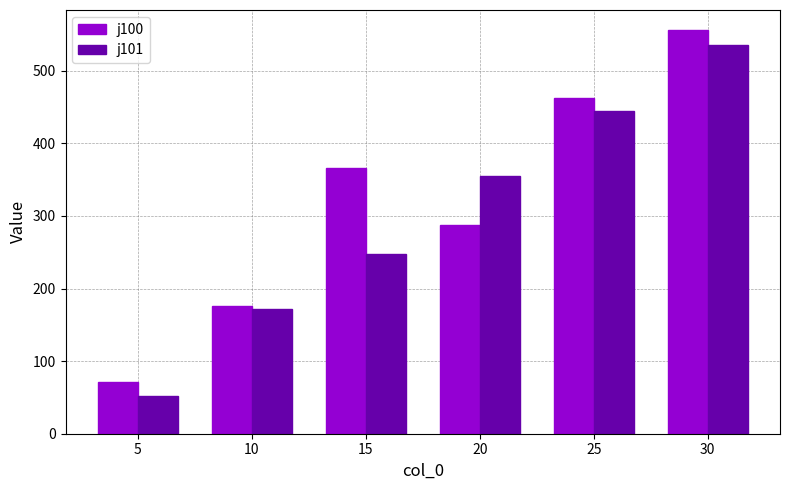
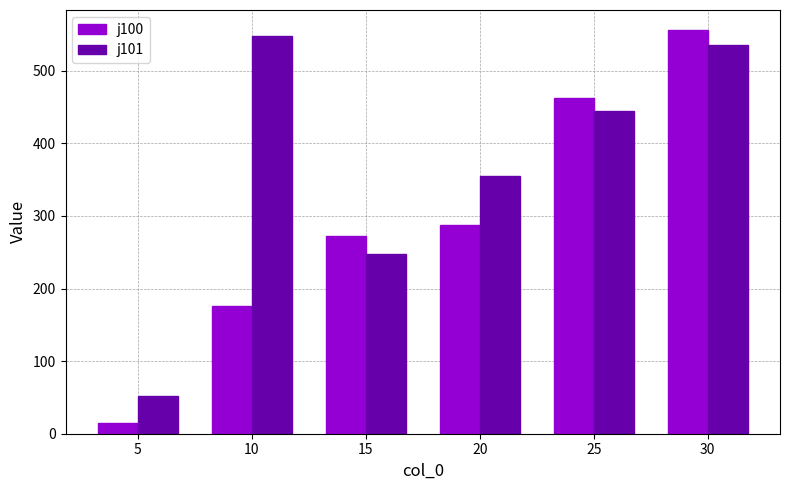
  {
    "j100": {
-     "5": 70,
+     "5": 20,
      "10": 180,
-     "15": 370,
+     "15": 270,
      "20": 290,
      "25": 460,
      "30": 560
    },
    "j101": {
      "5": 50,
-     "10": 170,
+     "10": 550,
      "15": 250,
      "20": 360,
      "25": 450,
      "30": 540
    }
  }
